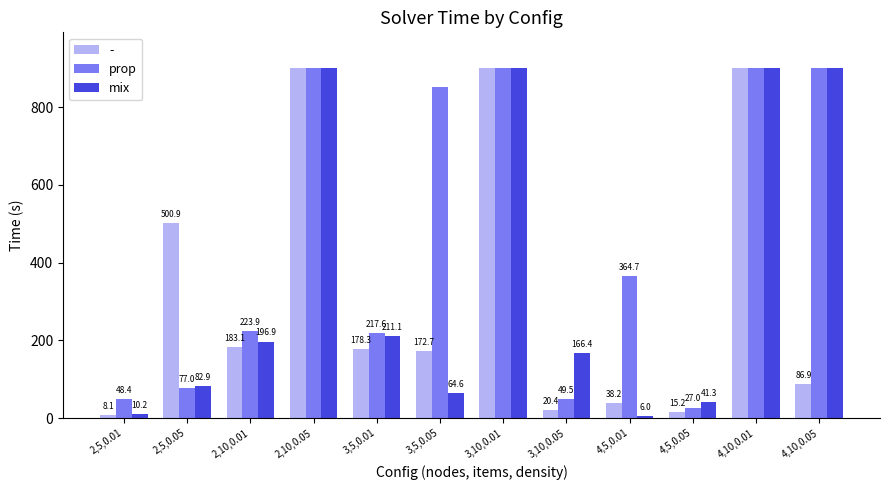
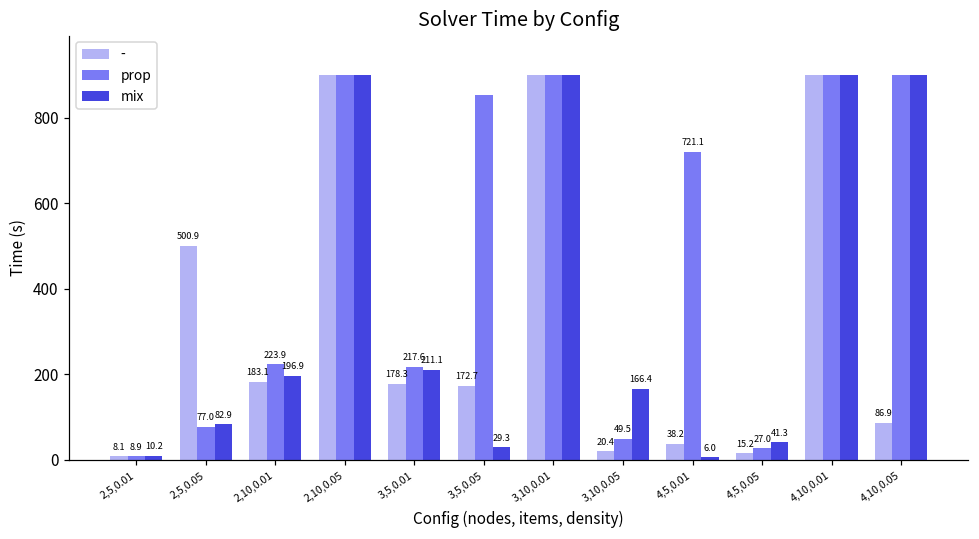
  {
    "-": {
      "2,5,0.01": 8.1,
      "2,5,0.05": 500.9,
      "2,10,0.01": 183.1,
      "3,5,0.01": 178.3,
      "3,5,0.05": 172.7,
      "3,10,0.05": 20.4,
      "4,5,0.01": 38.2,
      "4,5,0.05": 15.2,
      "4,10,0.05": 86.9
    },
    "prop": {
-     "2,5,0.01": 48.4,
+     "2,5,0.01": 8.9,
      "2,5,0.05": 77.0,
      "2,10,0.01": 223.9,
      "3,10,0.05": 49.5,
-     "4,5,0.01": 364.7,
+     "4,5,0.01": 721.1,
      "4,5,0.05": 27.0
    },
    "mix": {
      "2,5,0.01": 10.2,
      "2,5,0.05": 82.9,
      "2,10,0.01": 196.9,
-     "3,5,0.05": 64.6,
+     "3,5,0.05": 29.3,
      "3,10,0.05": 166.4,
      "4,5,0.01": 6.0,
      "4,5,0.05": 41.3
    }
  }
